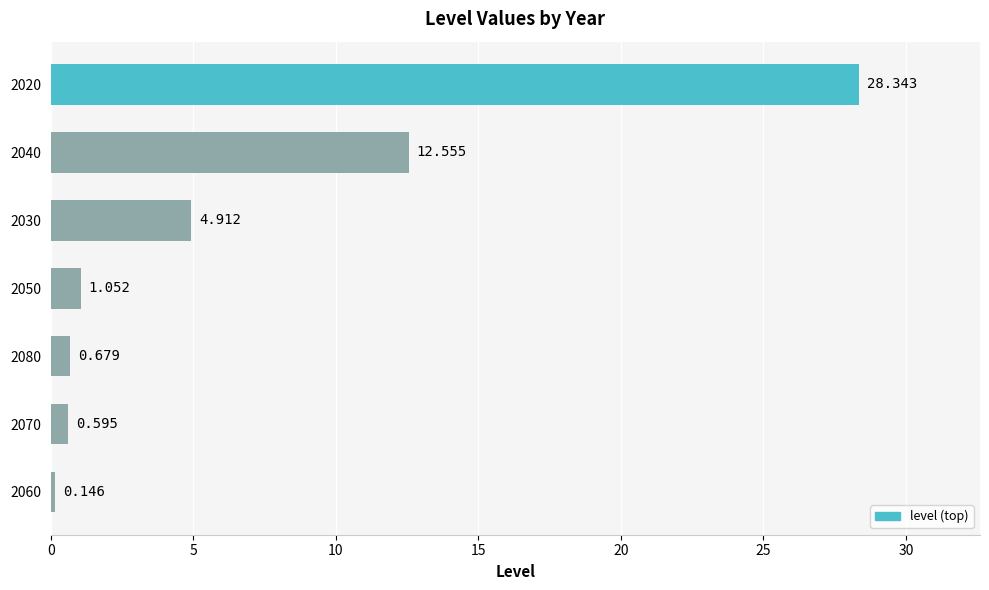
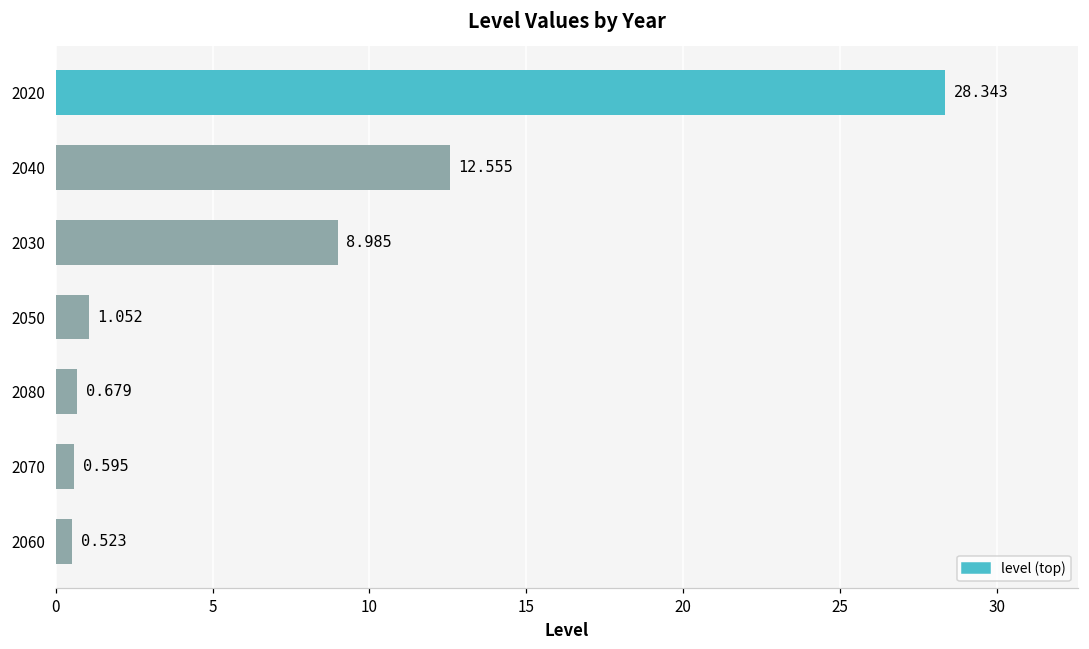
  {
    "2020": 28.343,
    "2040": 12.555,
-   "2030": 4.912,
+   "2030": 8.985,
    "2050": 1.052,
    "2080": 0.679,
    "2070": 0.595,
-   "2060": 0.146
+   "2060": 0.523
  }
